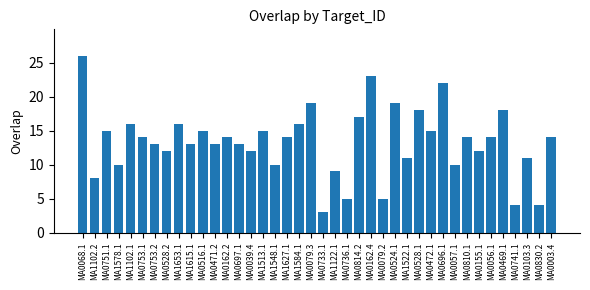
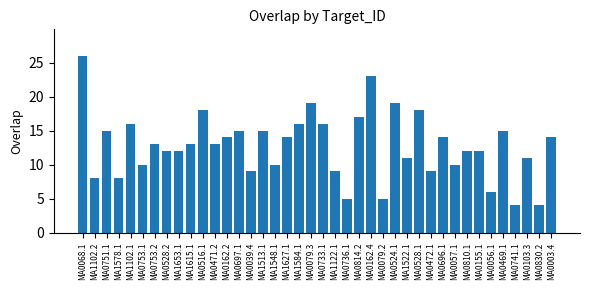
  {
    "MA0068.1": 26,
    "MA1102.2": 8,
    "MA0751.1": 15,
-   "MA1578.1": 10,
+   "MA1578.1": 8,
    "MA1102.1": 16,
-   "MA0753.1": 14,
+   "MA0753.1": 10,
    "MA0753.2": 13,
    "MA0528.2": 12,
-   "MA1653.1": 16,
+   "MA1653.1": 12,
    "MA1615.1": 13,
-   "MA0516.1": 15,
+   "MA0516.1": 18,
    "MA0471.2": 13,
    "MA0162.2": 14,
-   "MA0697.1": 13,
-   "MA0039.4": 12,
+   "MA0697.1": 15,
+   "MA0039.4": 9,
    "MA1513.1": 15,
    "MA1548.1": 10,
    "MA1627.1": 14,
    "MA1584.1": 16,
    "MA0079.3": 19,
-   "MA0733.1": 3,
+   "MA0733.1": 16,
    "MA1122.1": 9,
    "MA0736.1": 5,
    "MA0814.2": 17,
    "MA0162.4": 23,
    "MA0079.2": 5,
    "MA0524.1": 19,
    "MA1522.1": 11,
    "MA0528.1": 18,
-   "MA0472.1": 15,
-   "MA0696.1": 22,
+   "MA0472.1": 9,
+   "MA0696.1": 14,
    "MA0057.1": 10,
-   "MA0810.1": 14,
+   "MA0810.1": 12,
    "MA0155.1": 12,
-   "MA0056.1": 14,
-   "MA0469.1": 18,
+   "MA0056.1": 6,
+   "MA0469.1": 15,
    "MA0741.1": 4,
    "MA0103.3": 11,
    "MA0830.2": 4,
    "MA0003.4": 14
  }
